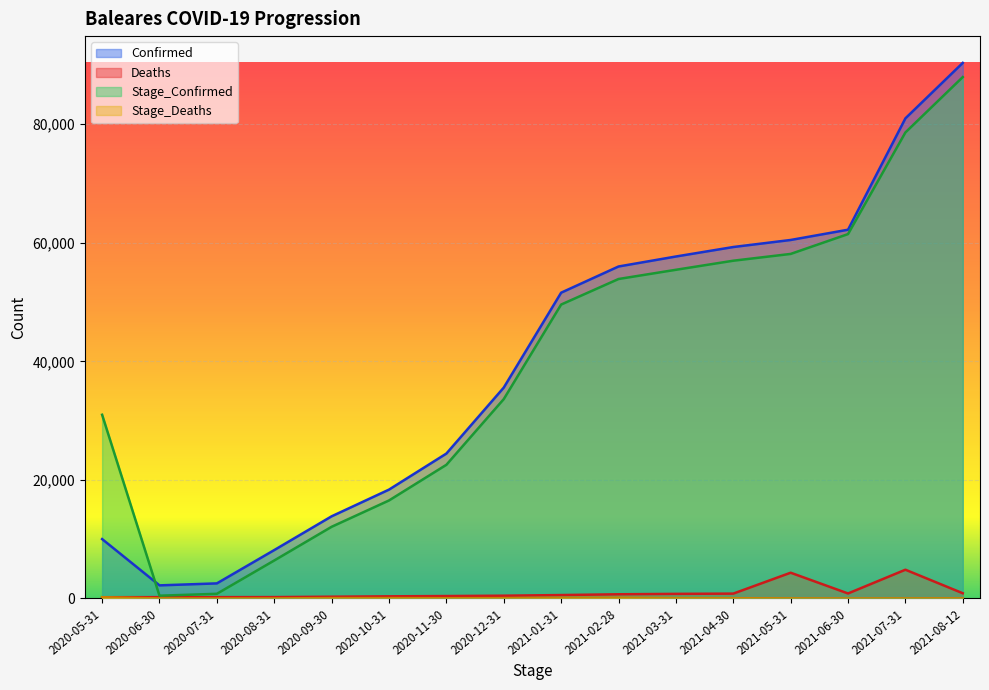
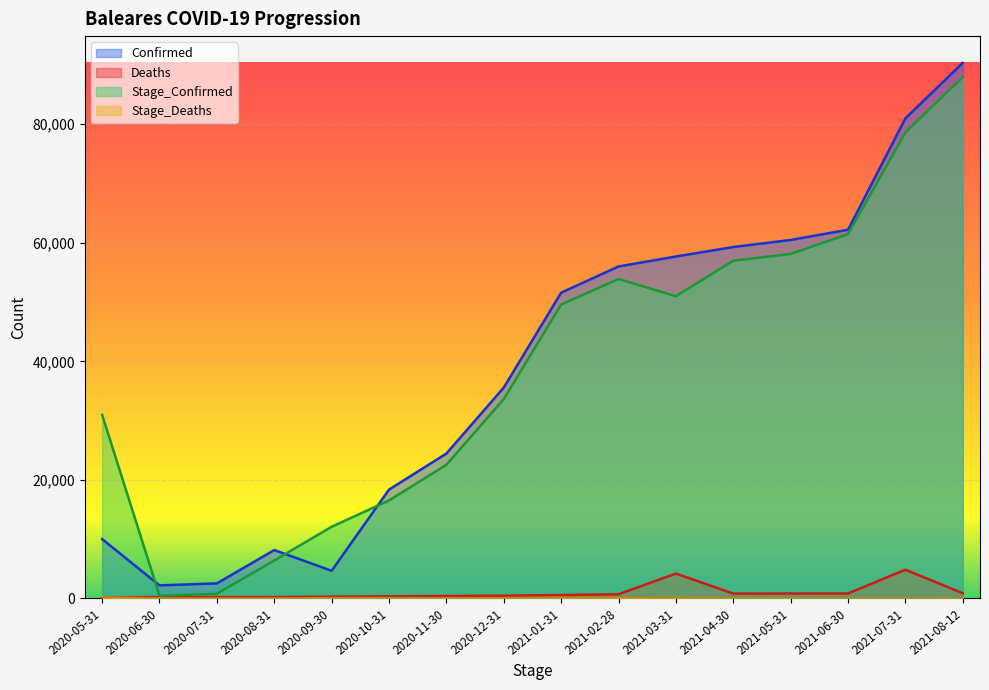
  {
    "Confirmed": {
      "2020-05-31": "10,000",
      "2020-06-30": "2,000",
      "2020-07-31": "3,000",
      "2020-08-31": "8,000",
-     "2020-09-30": "14,000",
+     "2020-09-30": "5,000",
      "2020-10-31": "18,000",
      "2020-11-30": "24,000",
      "2020-12-31": "36,000",
      "2021-01-31": "52,000",
      "2021-02-28": "56,000",
      "2021-03-31": "58,000",
      "2021-04-30": "59,000",
      "2021-05-31": "60,000",
      "2021-06-30": "62,000",
      "2021-07-31": "81,000",
      "2021-08-12": "90,000"
    },
    "Deaths": {
      "2021-01-31": "1,000",
      "2021-02-28": "1,000",
-     "2021-03-31": "1,000",
+     "2021-03-31": "4,000",
      "2021-04-30": "1,000",
-     "2021-05-31": "4,000",
+     "2021-05-31": "1,000",
      "2021-06-30": "1,000",
      "2021-07-31": "5,000",
      "2021-08-12": "1,000"
    },
    "Stage_Confirmed": {
      "2020-05-31": "31,000",
      "2020-07-31": "1,000",
      "2020-08-31": "6,000",
      "2020-09-30": "12,000",
      "2020-10-31": "17,000",
      "2020-11-30": "23,000",
      "2020-12-31": "34,000",
      "2021-01-31": "50,000",
      "2021-02-28": "54,000",
-     "2021-03-31": "55,000",
+     "2021-03-31": "51,000",
      "2021-04-30": "57,000",
      "2021-05-31": "58,000",
      "2021-06-30": "61,000",
      "2021-07-31": "79,000",
      "2021-08-12": "88,000"
    },
    "Stage_Deaths": {
      "2021-01-31": "0",
      "2021-02-28": "0",
      "2021-03-31": "0",
      "2021-04-30": "0",
      "2021-05-31": "0",
      "2021-06-30": "0",
      "2021-07-31": "0",
      "2021-08-12": "0"
    }
  }
